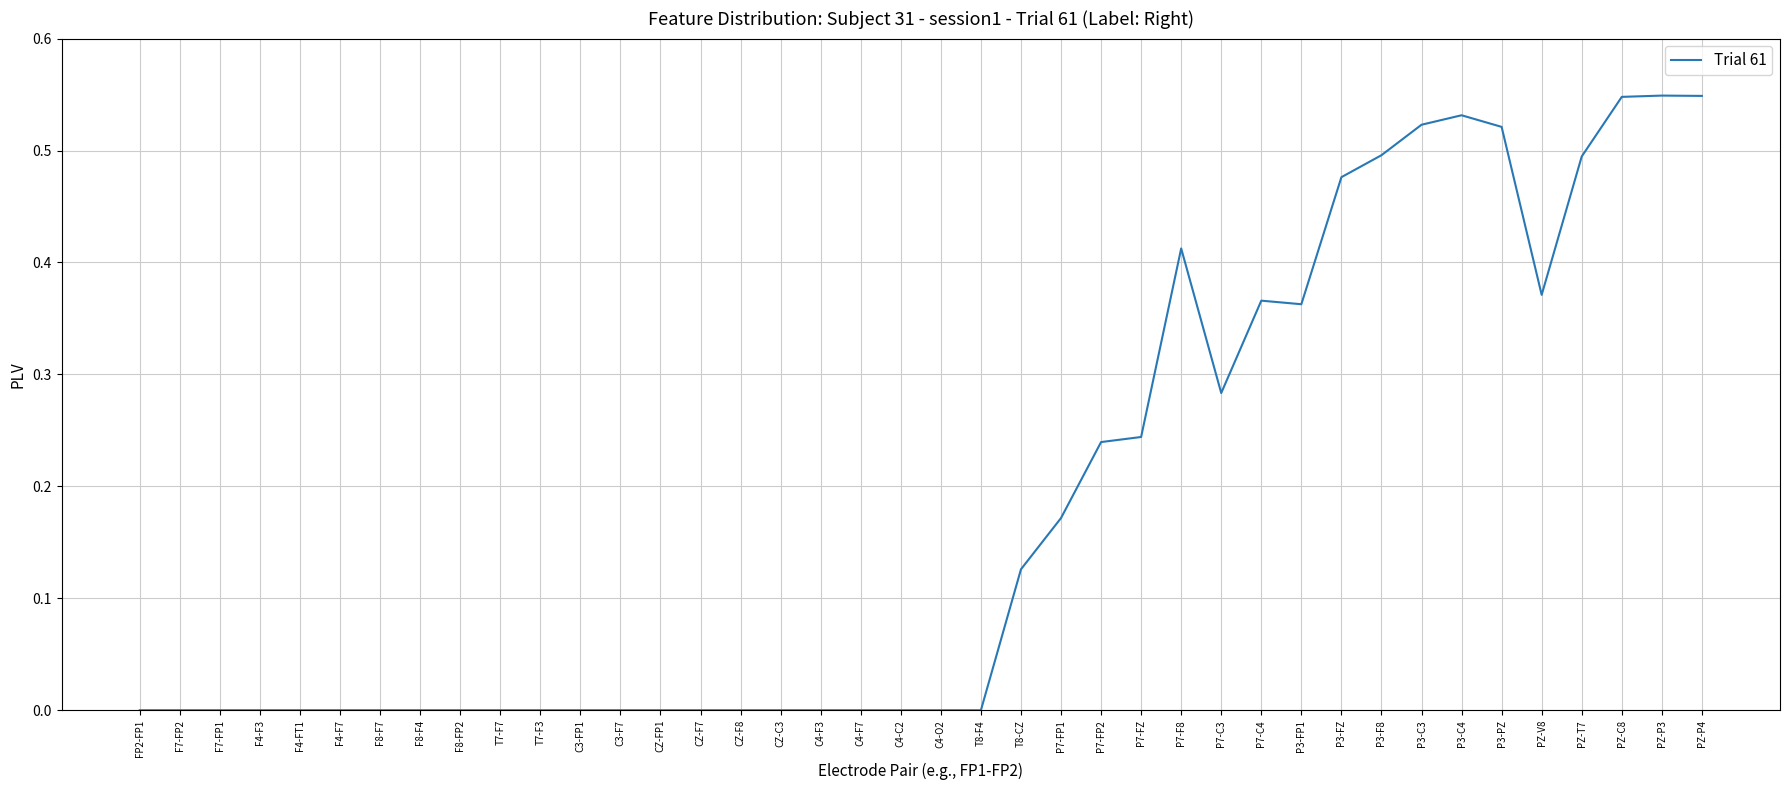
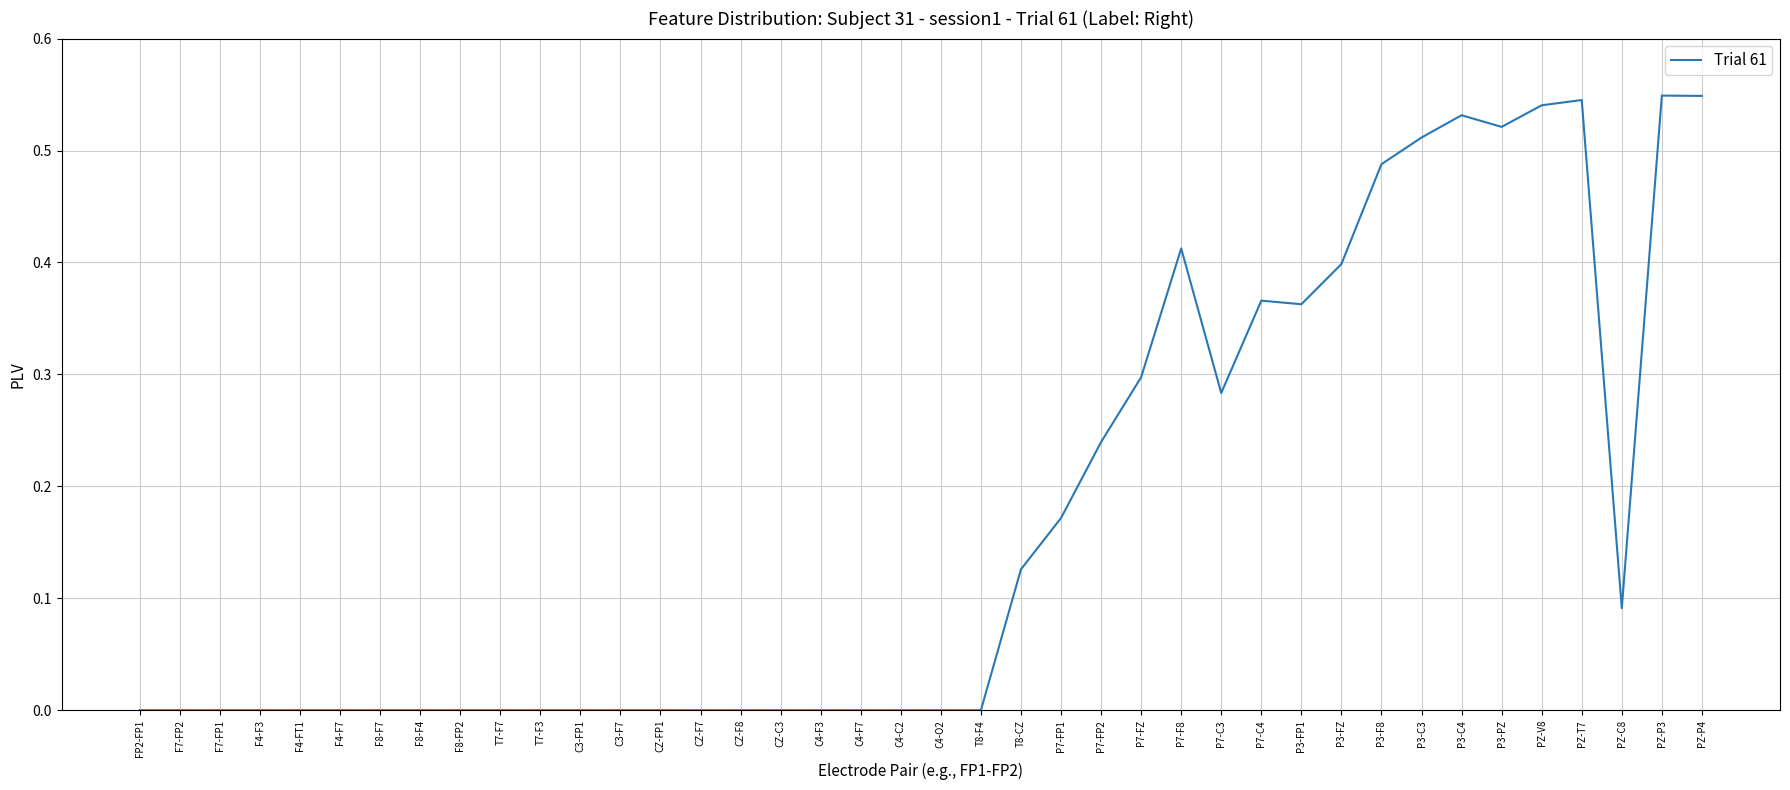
  {
    "FP2-FP1": 0.000,
    "F7-FP2": 0.000,
    "F7-FP1": 0.000,
    "F4-F3": 0.000,
    "F4-FT1": 0.000,
    "F4-F7": 0.000,
    "F8-F7": 0.000,
    "F8-F4": 0.000,
    "F8-FP2": 0.000,
    "T7-F7": 0.000,
    "T7-F3": 0.000,
    "C3-FP1": 0.000,
    "C3-F7": 0.000,
    "CZ-FP1": 0.000,
    "CZ-F7": 0.000,
    "CZ-F8": 0.000,
    "CZ-C3": 0.000,
    "C4-F3": 0.000,
    "C4-F7": 0.000,
    "C4-C2": 0.000,
    "C4-O2": 0.000,
    "T8-F4": 0.000,
    "T8-CZ": 0.126,
    "P7-FP1": 0.172,
    "P7-FP2": 0.240,
-   "P7-FZ": 0.244,
+   "P7-FZ": 0.297,
    "P7-F8": 0.413,
    "P7-C3": 0.283,
    "P7-C4": 0.366,
    "P3-FP1": 0.363,
-   "P3-FZ": 0.476,
-   "P3-F8": 0.496,
-   "P3-C3": 0.523,
+   "P3-FZ": 0.399,
+   "P3-F8": 0.488,
+   "P3-C3": 0.512,
    "P3-C4": 0.532,
    "P3-PZ": 0.521,
-   "PZ-V8": 0.371,
-   "PZ-T7": 0.495,
-   "PZ-C8": 0.548,
+   "PZ-V8": 0.540,
+   "PZ-T7": 0.545,
+   "PZ-C8": 0.091,
    "PZ-P3": 0.549,
    "PZ-P4": 0.549
  }
